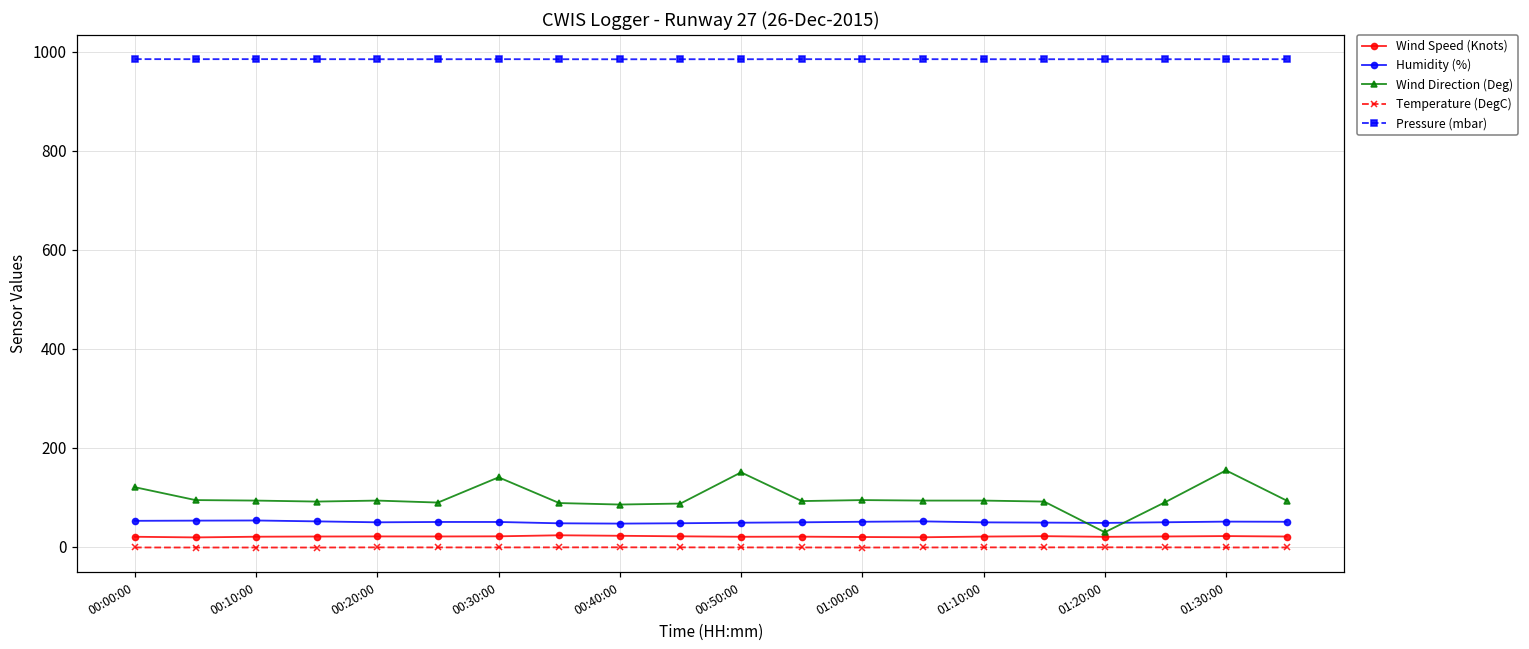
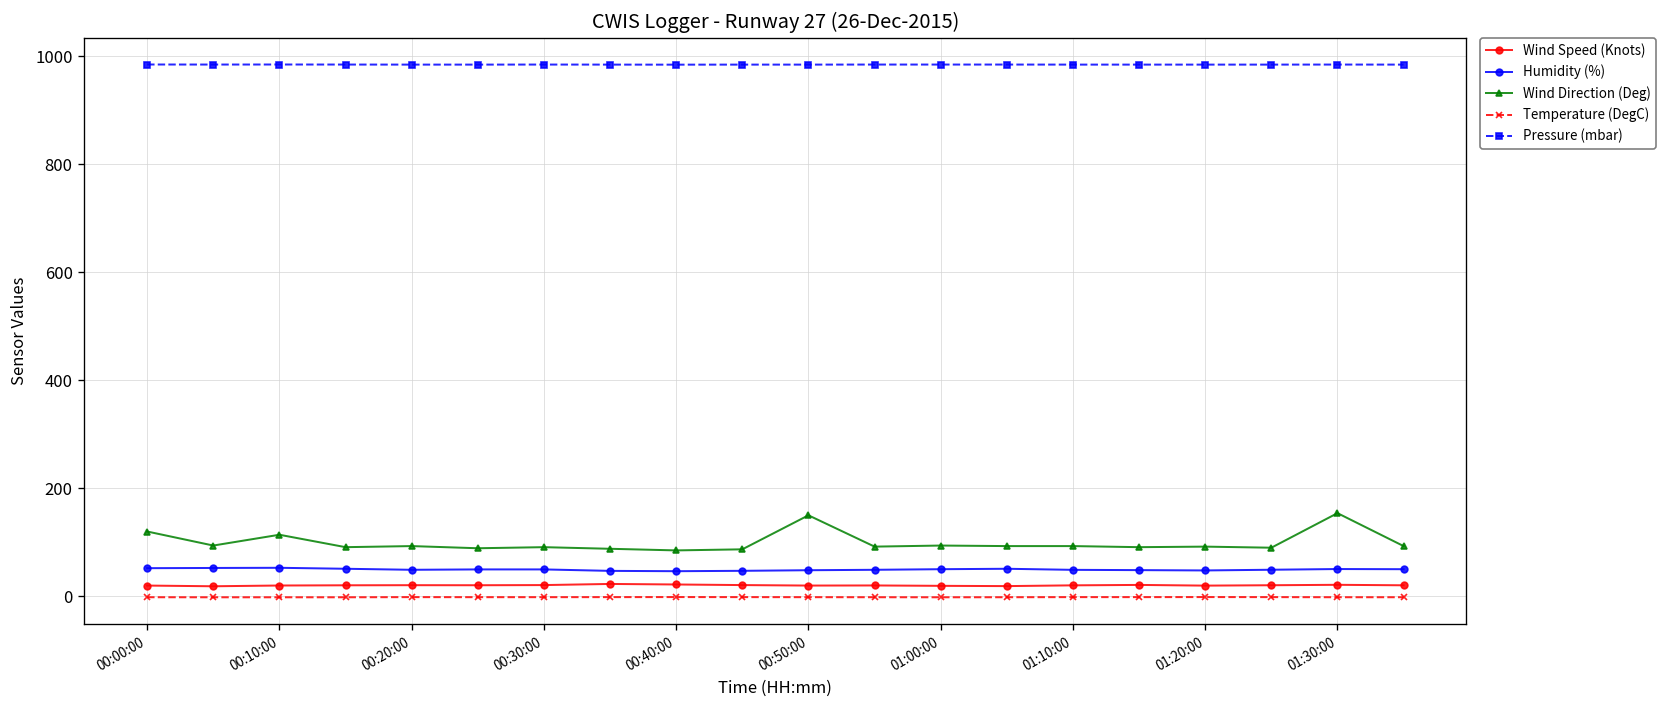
  {
    "Wind Direction (Deg)": {
      "00:00:00": 120,
-     "00:10:00": 90,
+     "00:10:00": 110,
      "00:20:00": 90,
-     "00:30:00": 140,
+     "00:30:00": 90,
      "00:40:00": 90,
      "00:50:00": 150,
      "01:00:00": 90,
      "01:10:00": 90,
-     "01:20:00": 30,
+     "01:20:00": 90,
      "01:30:00": 150
    }
  }
